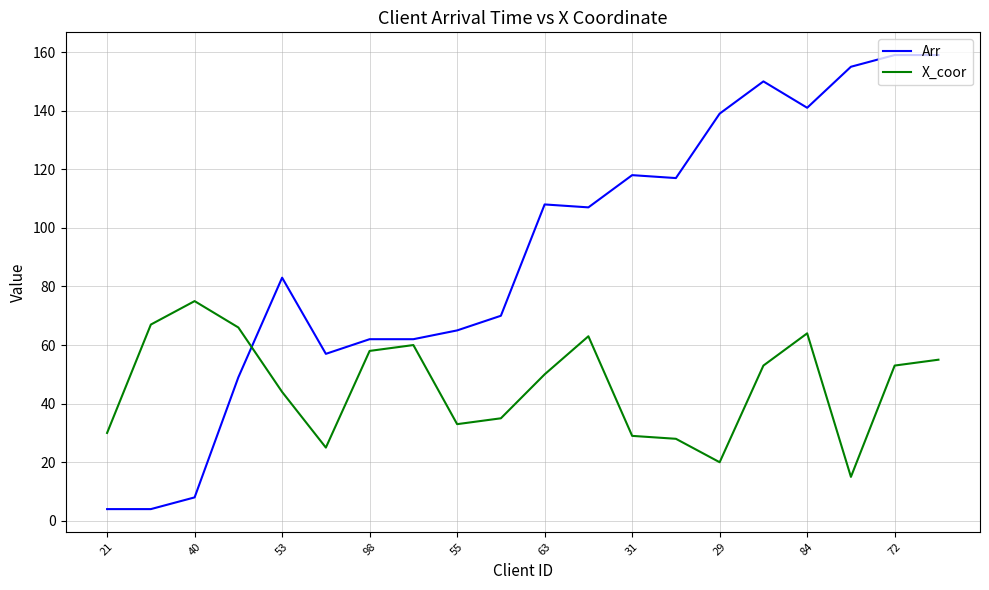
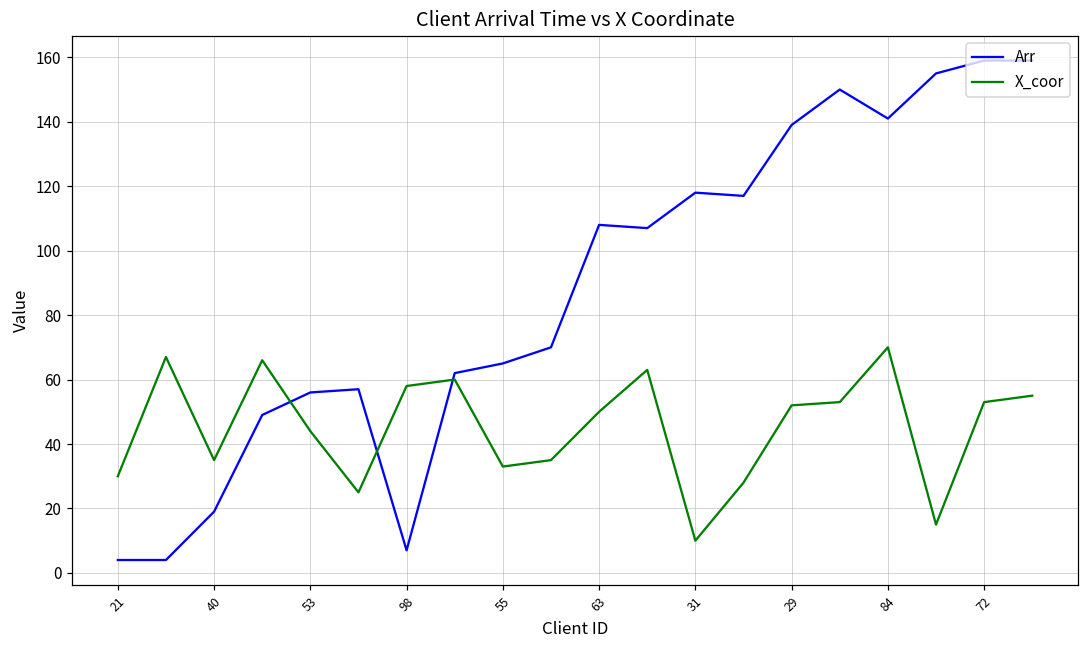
  {
    "Arr": {
      "21": 4,
-     "40": 8,
-     "53": 83,
-     "98": 62,
+     "40": 19,
+     "53": 56,
+     "98": 7,
      "55": 65,
      "63": 108,
      "31": 118,
      "29": 139,
      "84": 141
    },
    "X_coor": {
      "21": 30,
-     "40": 75,
+     "40": 35,
      "53": 44,
      "98": 58,
      "55": 33,
      "63": 50,
-     "31": 29,
-     "29": 20,
-     "84": 64,
+     "31": 10,
+     "29": 52,
+     "84": 70,
      "72": 53
    }
  }
